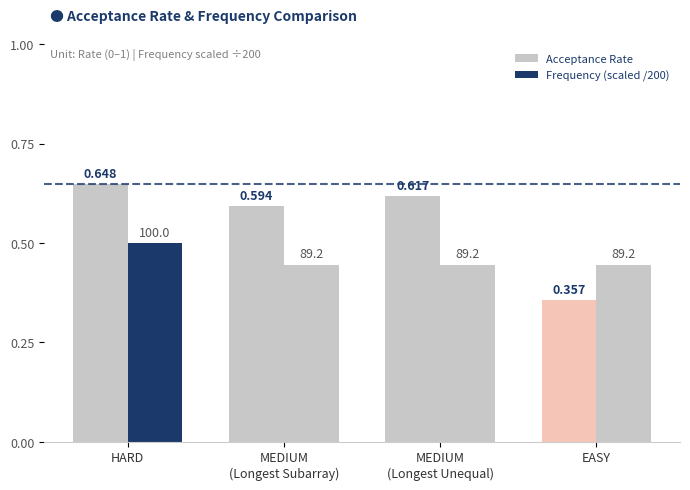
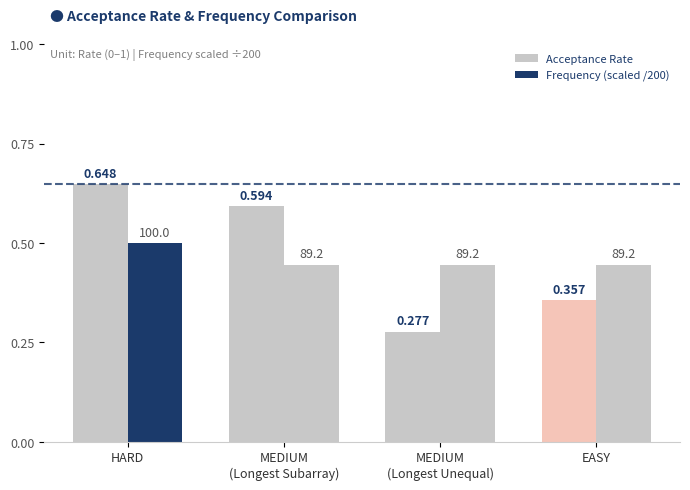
  {
    "Acceptance Rate": {
      "HARD": 0.648,
      "MEDIUM (Longest Subarray)": 0.594,
-     "MEDIUM (Longest Unequal)": 0.617,
+     "MEDIUM (Longest Unequal)": 0.277,
      "EASY": 0.357
    }
  }
